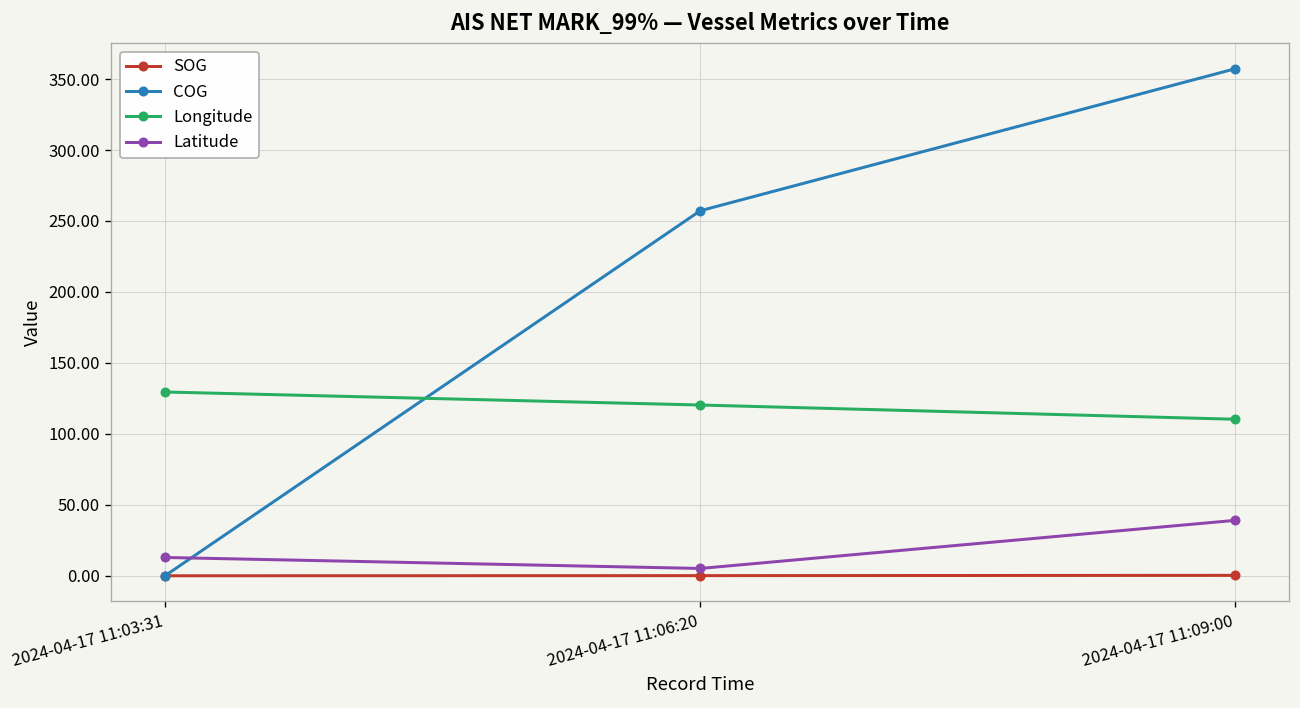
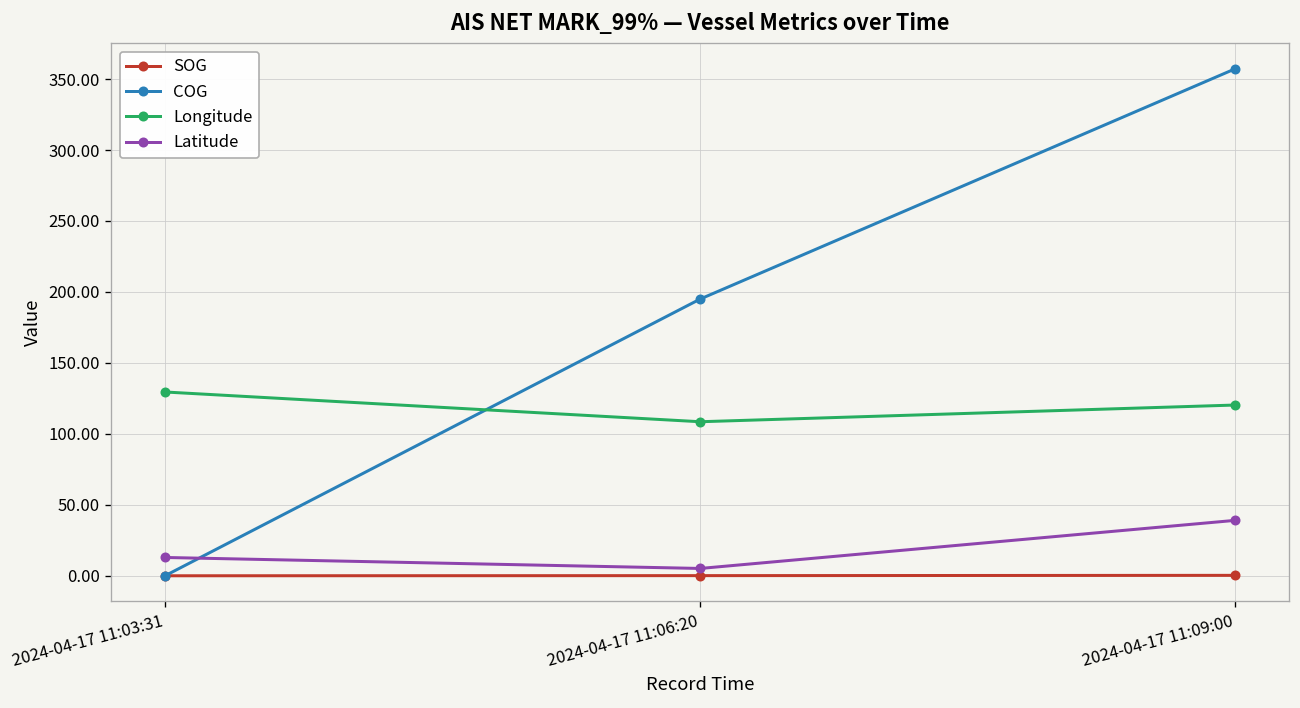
  {
    "SOG": {
      "2024-04-17 11:06:20": 0,
      "2024-04-17 11:09:00": 0
    },
    "COG": {
-     "2024-04-17 11:06:20": 257,
+     "2024-04-17 11:06:20": 195,
      "2024-04-17 11:09:00": 357
    },
    "Longitude": {
      "2024-04-17 11:03:31": 129,
-     "2024-04-17 11:06:20": 120,
-     "2024-04-17 11:09:00": 110
+     "2024-04-17 11:06:20": 109,
+     "2024-04-17 11:09:00": 120
    },
    "Latitude": {
      "2024-04-17 11:03:31": 13,
      "2024-04-17 11:06:20": 5,
      "2024-04-17 11:09:00": 39
    }
  }
